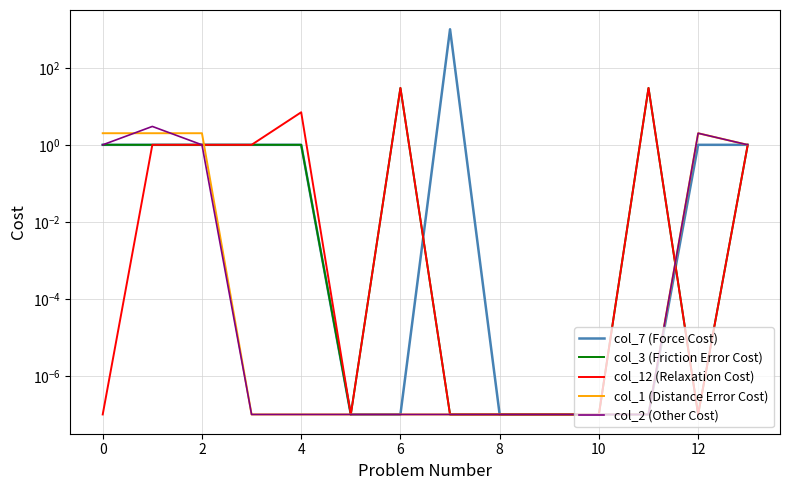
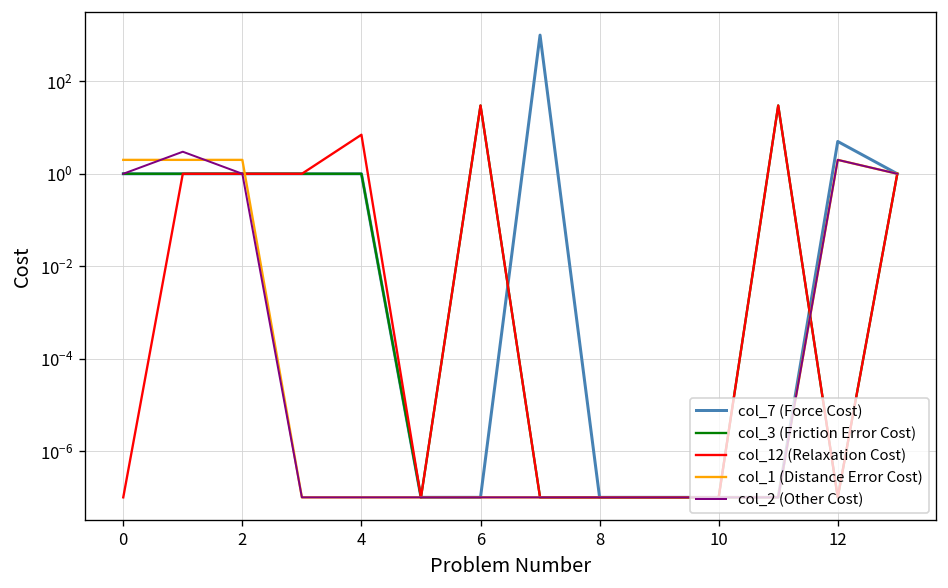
  {
    "col_7 (Force Cost)": {
-     "12": 1.0
+     "12": 5
    },
    "col_12 (Relaxation Cost)": {
      "0": 0.00000010,
      "4": 7
    },
    "col_1 (Distance Error Cost)": {
      "0": 2,
      "2": 2
    }
  }
